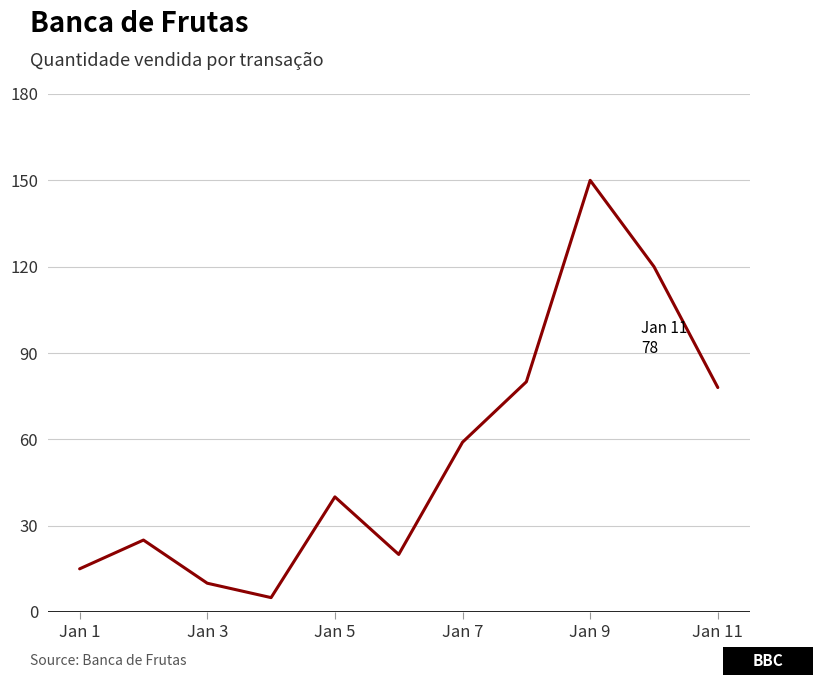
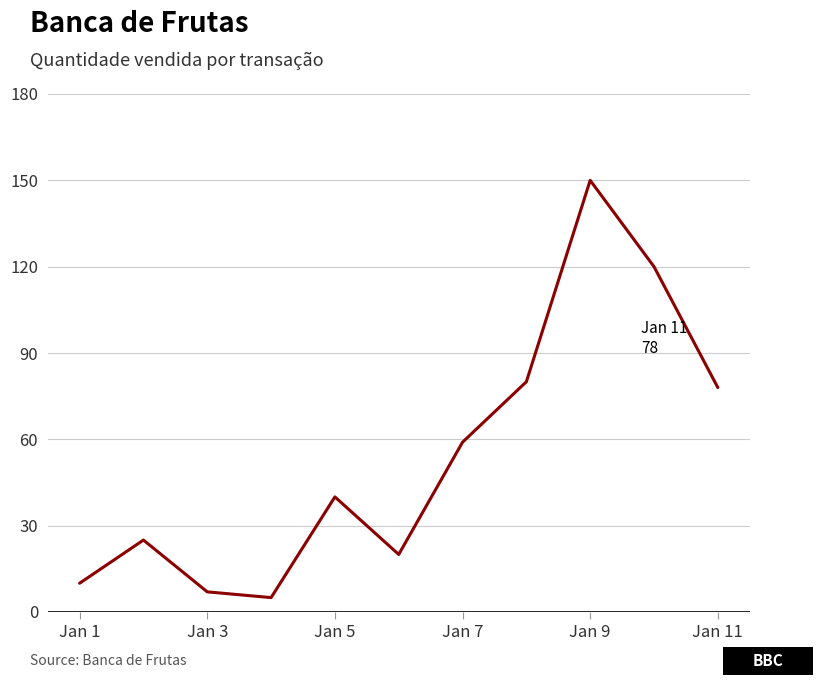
  {
-   "Jan 1": 15,
-   "Jan 3": 10,
+   "Jan 1": 10,
+   "Jan 3": 7,
    "Jan 5": 40,
    "Jan 7": 59,
    "Jan 9": 150,
    "Jan 11": 78
  }
